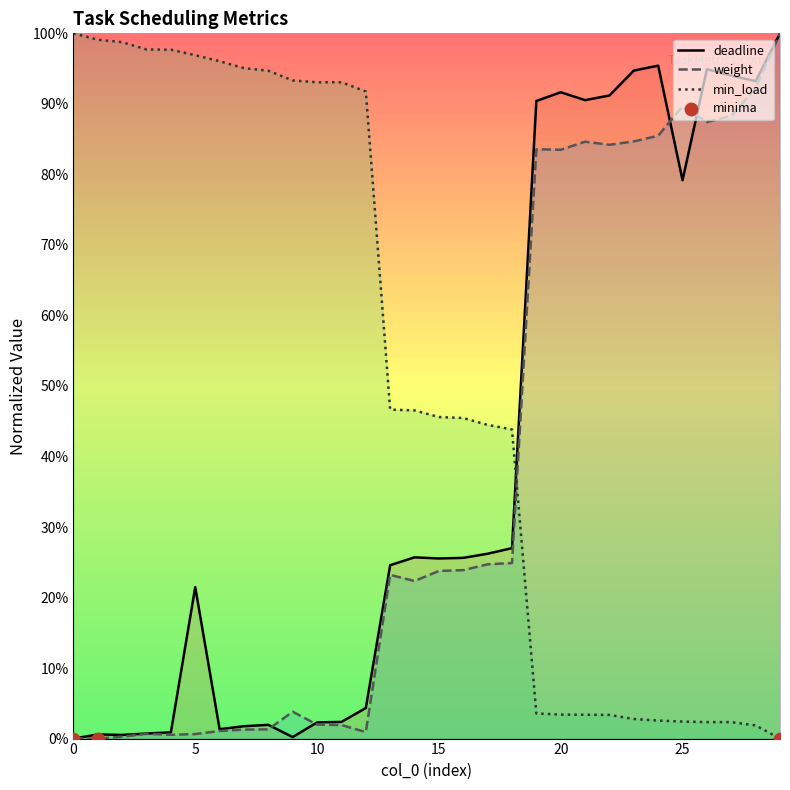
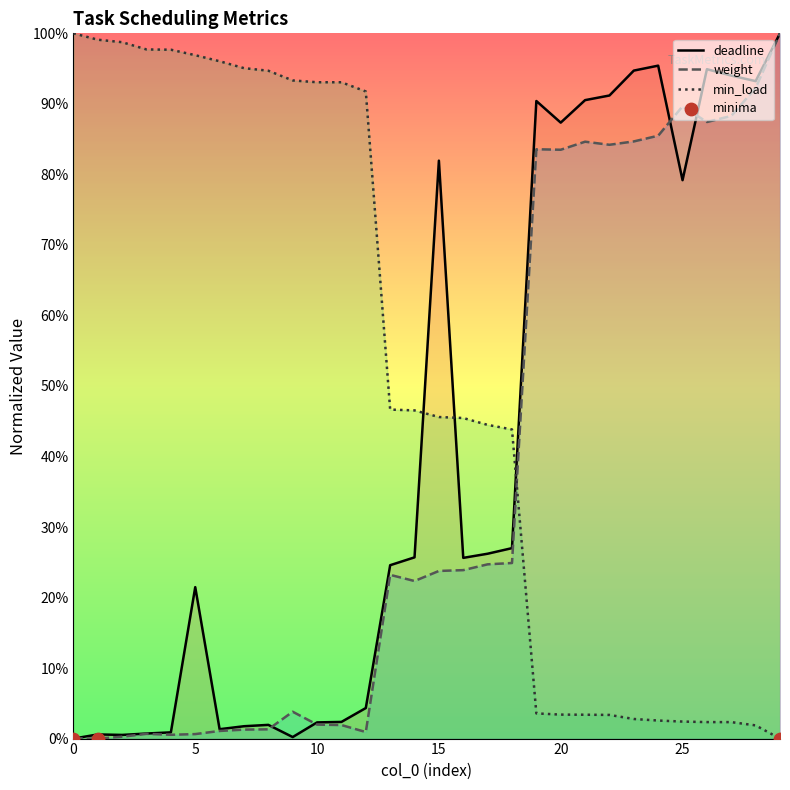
  {
    "deadline": {
      "5": "21%",
-     "15": "26%",
-     "20": "92%",
+     "15": "82%",
+     "20": "87%",
      "25": "79%"
    }
  }
